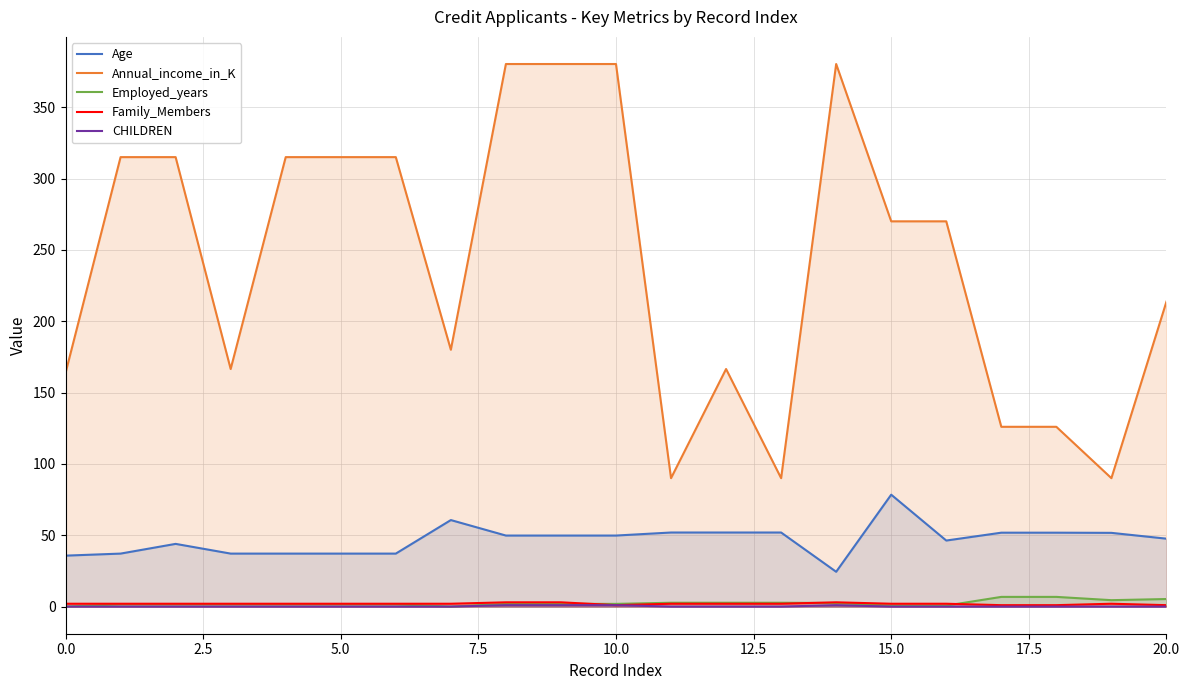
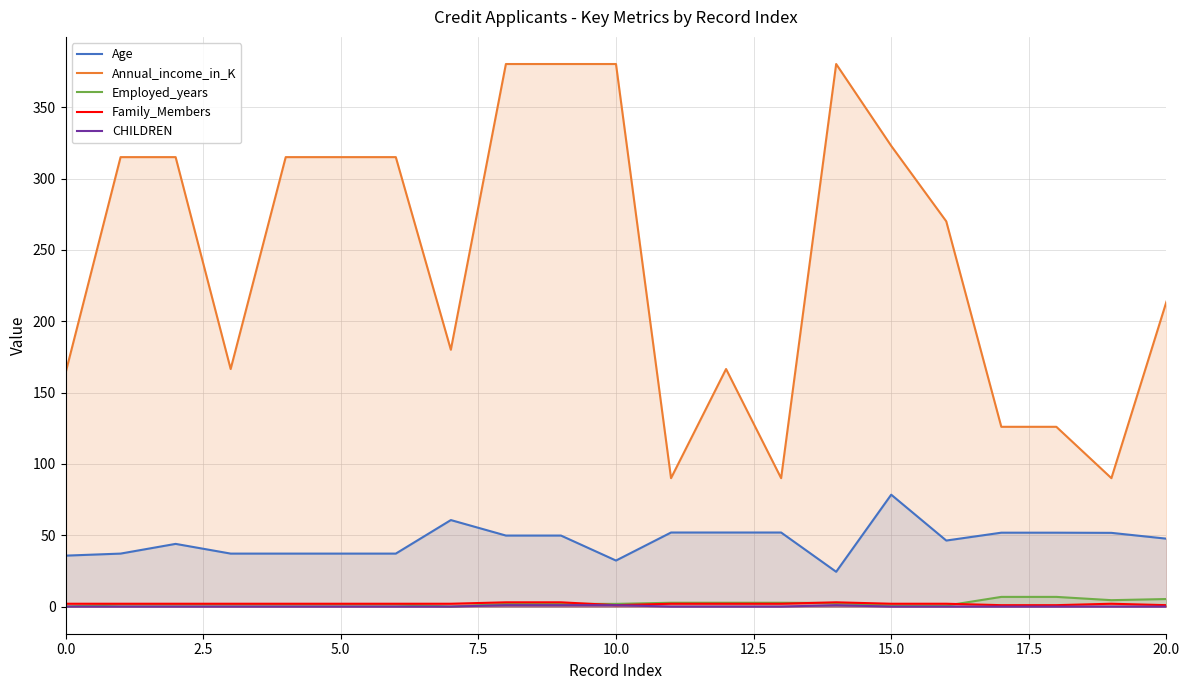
  {
    "Age": {
      "0.0": 36,
-     "10.0": 50,
+     "10.0": 32,
      "15.0": 78,
      "20.0": 48
    },
    "Annual_income_in_K": {
      "0.0": 164,
      "10.0": 380,
-     "15.0": 270,
+     "15.0": 323,
      "20.0": 214
    },
    "Employed_years": {
      "20.0": 5
    },
    "Family_Members": {
      "0.0": 2
    }
  }
